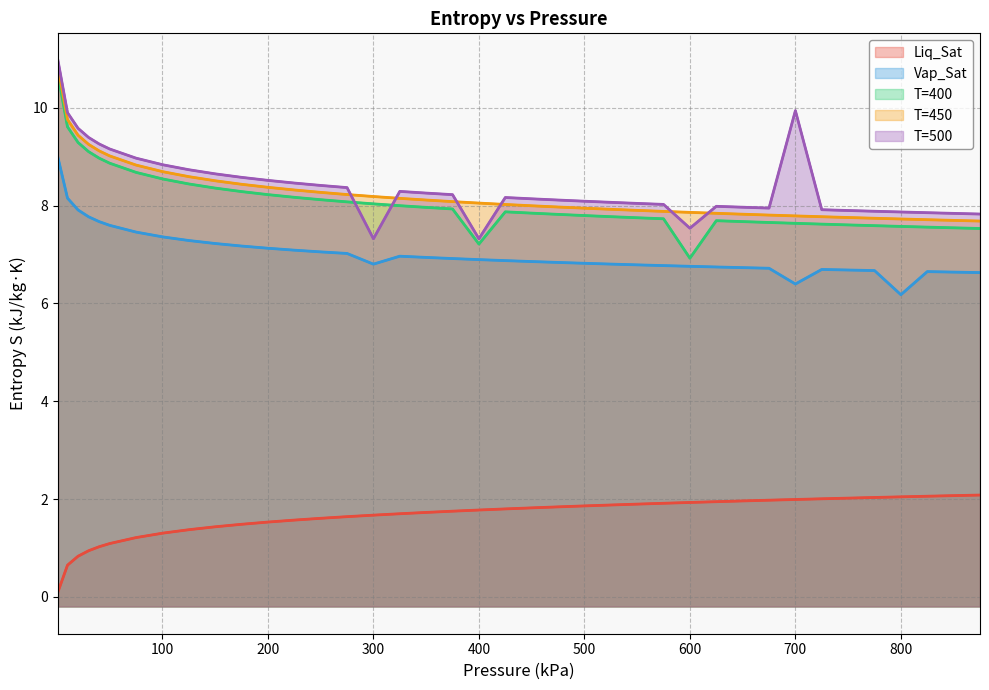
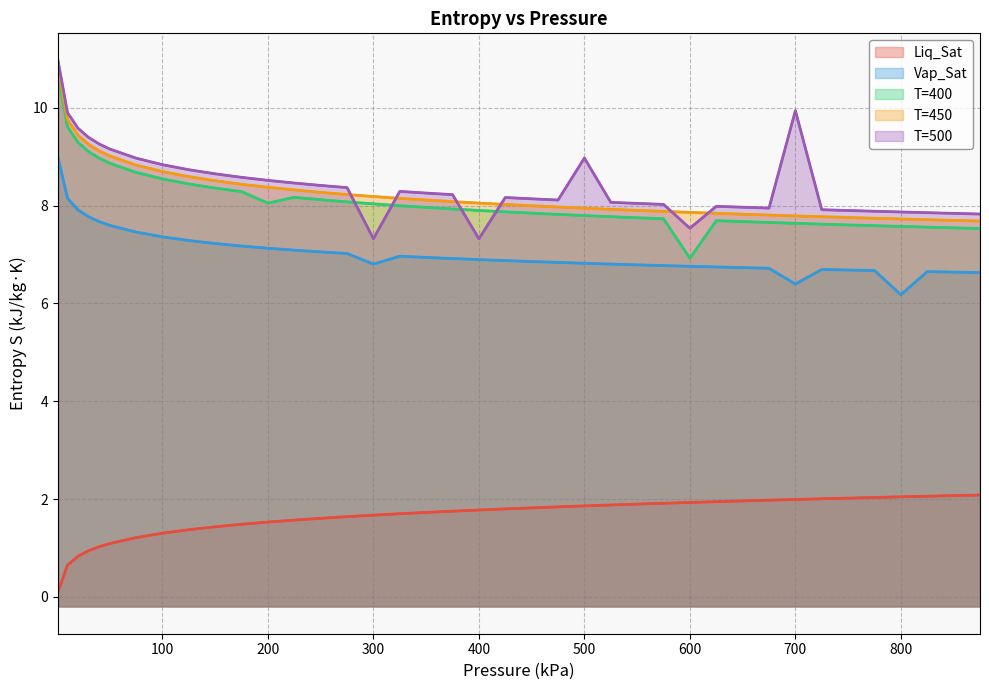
  {
    "Vap_Sat": {
      "100": 7.4,
      "200": 7.1,
      "300": 6.8,
      "400": 6.9,
      "500": 6.8,
      "600": 6.8,
      "700": 6.4,
      "800": 6.2
    },
    "T=400": {
      "100": 8.5,
-     "200": 8.2,
+     "200": 8.0,
      "300": 8.0,
-     "400": 7.2,
+     "400": 7.9,
      "500": 7.8,
      "600": 6.9,
      "700": 7.6,
      "800": 7.6
    },
    "T=500": {
      "100": 8.8,
      "200": 8.5,
      "300": 7.3,
      "400": 7.3,
-     "500": 8.1,
+     "500": 9.0,
      "600": 7.5,
      "700": 9.9,
      "800": 7.9
    }
  }
